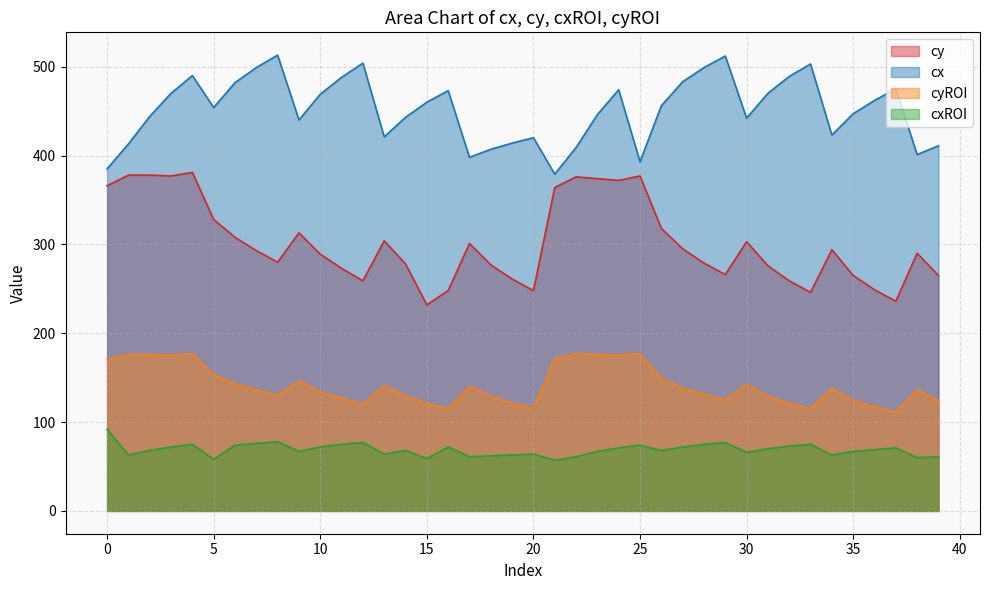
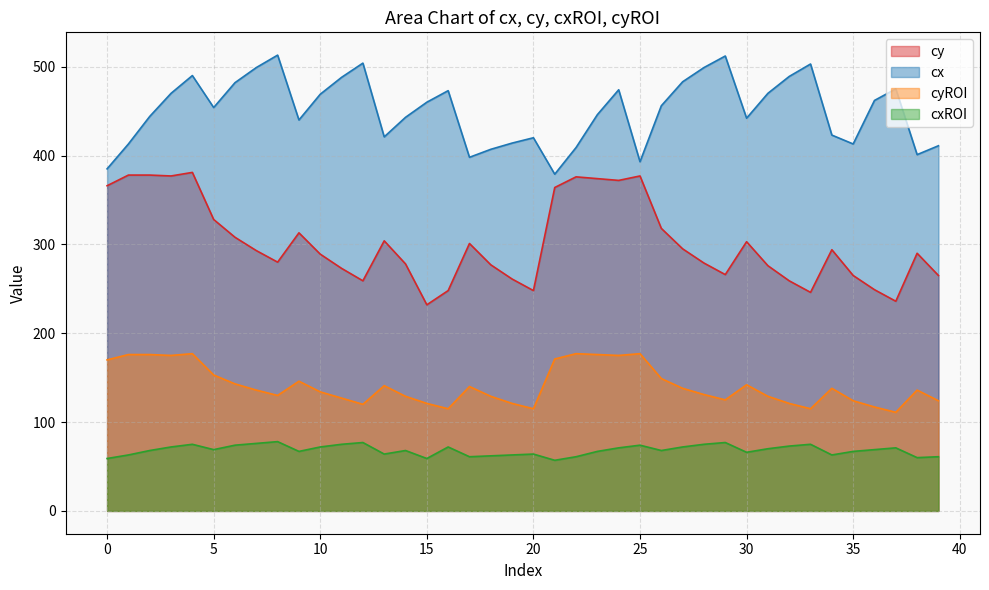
  {
    "cy": {
      "0": 370,
      "5": 330,
      "10": 290,
      "15": 230,
      "20": 250,
      "25": 380,
      "30": 300,
      "35": 270
    },
    "cx": {
      "0": 390,
      "5": 450,
      "10": 470,
      "15": 460,
      "20": 420,
      "25": 390,
      "30": 440,
-     "35": 450
+     "35": 410
    },
    "cyROI": {
      "0": 170,
      "5": 150,
      "10": 130,
      "15": 120,
      "20": 120,
      "25": 180,
      "30": 140,
      "35": 120
    },
    "cxROI": {
-     "0": 90,
-     "5": 60,
+     "0": 60,
+     "5": 70,
      "10": 70,
      "15": 60,
      "20": 60,
      "25": 70,
      "30": 70,
      "35": 70
    }
  }
